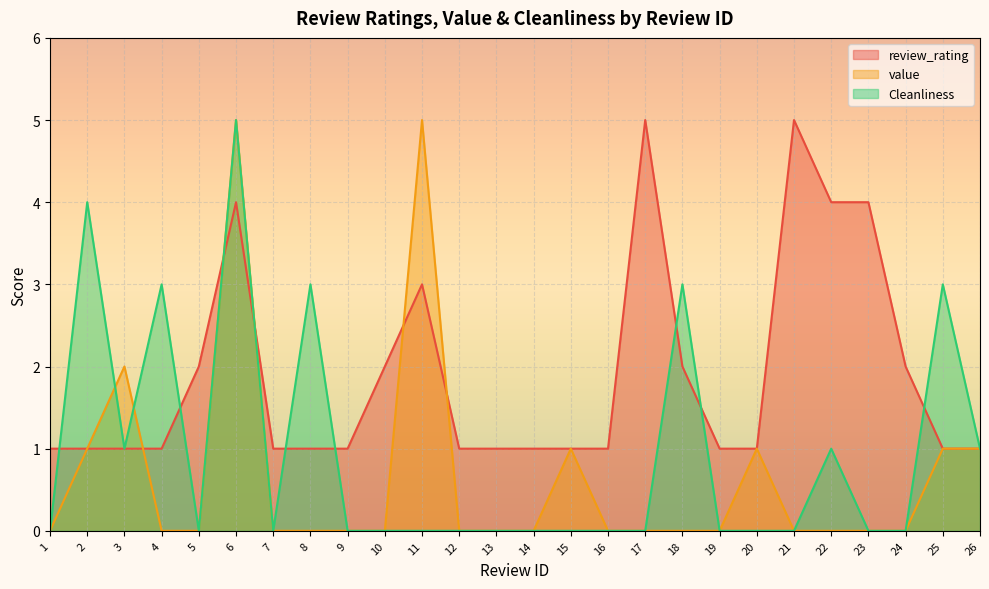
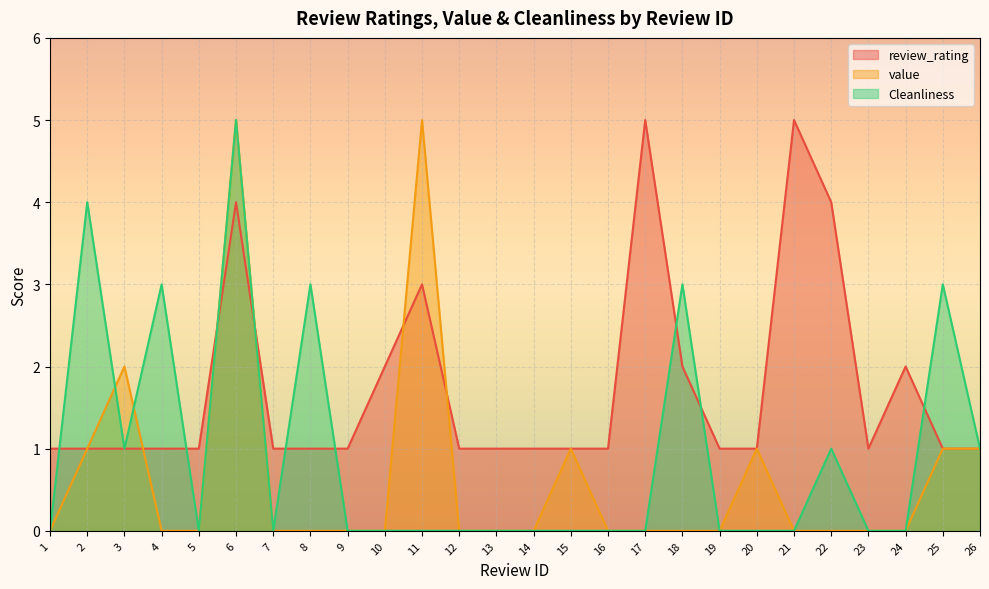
  {
    "review_rating": {
      "1": 1,
      "4": 1,
-     "5": 2,
+     "5": 1,
      "6": 4,
      "7": 1,
      "8": 1,
      "9": 1,
      "10": 2,
      "11": 3,
      "12": 1,
      "13": 1,
      "14": 1,
      "16": 1,
      "17": 5,
      "18": 2,
      "19": 1,
      "21": 5,
      "22": 4,
-     "23": 4,
+     "23": 1,
      "24": 2
    },
    "value": {
      "3": 2,
      "4": 0,
      "8": 0,
      "11": 5,
      "18": 0,
      "22": 0
    },
    "Cleanliness": {
      "2": 4,
      "4": 3,
      "8": 3,
      "11": 0,
      "15": 0,
      "18": 3,
      "20": 0,
      "22": 1,
      "25": 3
    }
  }
